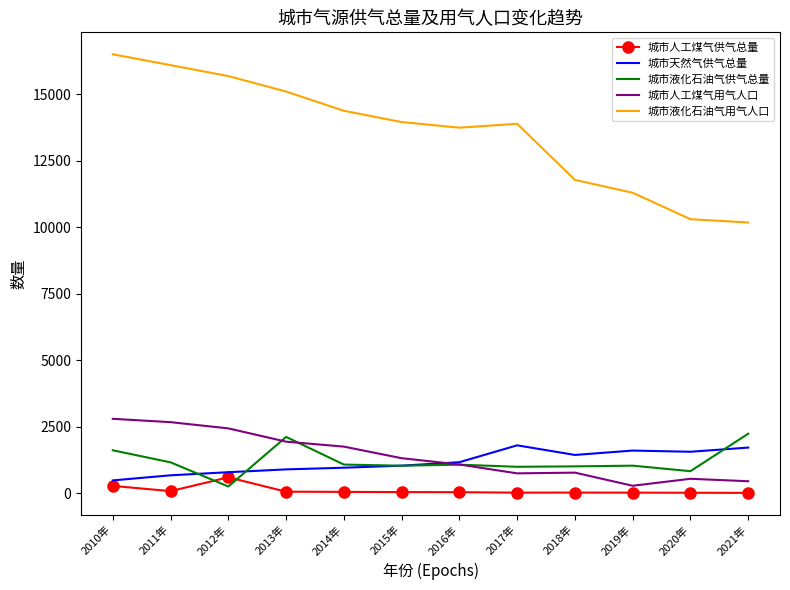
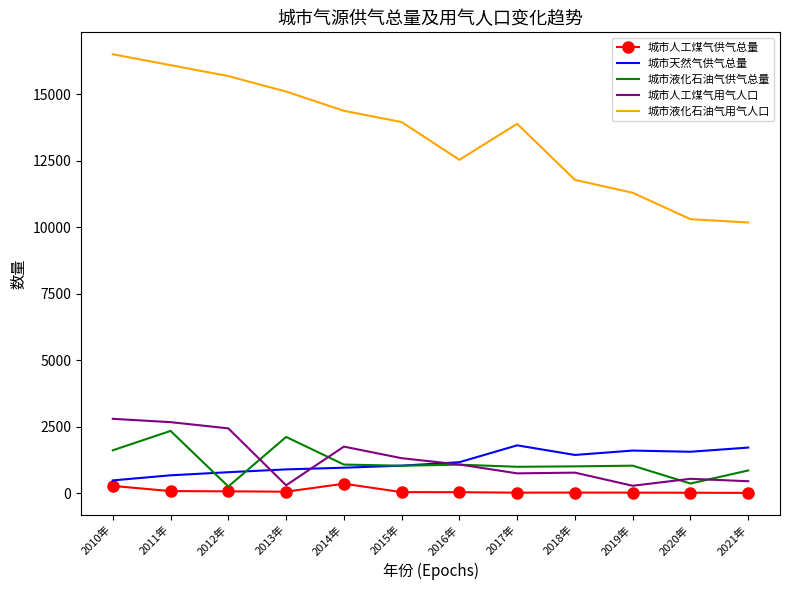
  {
    "城市人工煤气供气总量": {
      "2010年": 300,
      "2011年": 100,
-     "2012年": 600,
+     "2012年": 100,
      "2013年": 100,
-     "2014年": 100,
+     "2014年": 400,
      "2015年": 0,
      "2016年": 0,
      "2017年": 0,
      "2018年": 0,
      "2019年": 0,
      "2020年": 0,
      "2021年": 0
    },
    "城市天然气供气总量": {
      "2010年": 500,
      "2011年": 700,
      "2012年": 800,
      "2013年": 900,
      "2014年": 1000,
      "2017年": 1800,
      "2018年": 1400,
      "2019年": 1600,
      "2020年": 1600,
      "2021年": 1700
    },
    "城市液化石油气供气总量": {
      "2010年": 1600,
-     "2011年": 1200,
+     "2011年": 2300,
      "2012年": 300,
      "2013年": 2100,
      "2014年": 1100,
      "2017年": 1000,
      "2018年": 1000,
      "2019年": 1000,
-     "2020年": 800,
-     "2021年": 2200
+     "2020年": 400,
+     "2021年": 900
    },
    "城市人工煤气用气人口": {
      "2010年": 2800,
      "2011年": 2700,
      "2012年": 2400,
-     "2013年": 1900,
+     "2013年": 300,
      "2014年": 1800,
      "2015年": 1300,
      "2017年": 800,
      "2018年": 800,
      "2019年": 300,
      "2020年": 500,
      "2021年": 500
    },
    "城市液化石油气用气人口": {
      "2010年": 16500,
      "2011年": 16100,
      "2012年": 15700,
      "2013年": 15100,
      "2014年": 14400,
      "2015年": 14000,
-     "2016年": 13700,
+     "2016年": 12500,
      "2017年": 13900,
      "2018年": 11800,
      "2019年": 11300,
      "2020年": 10300,
      "2021年": 10200
    }
  }
